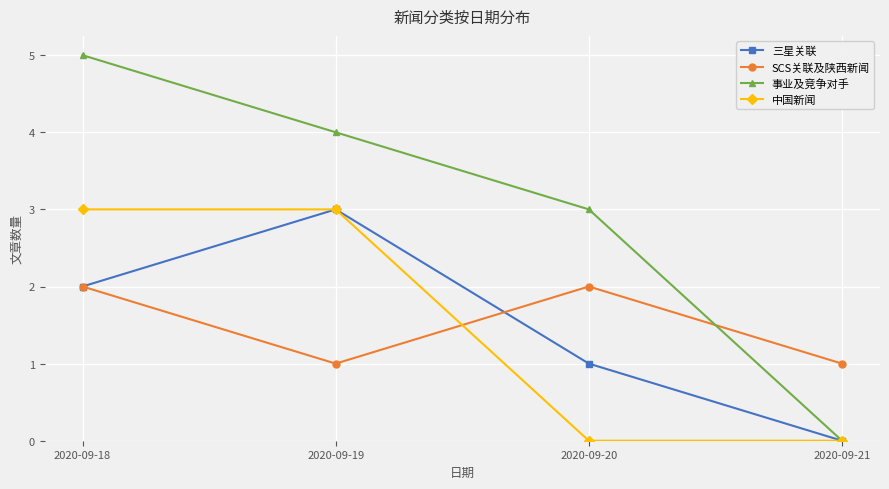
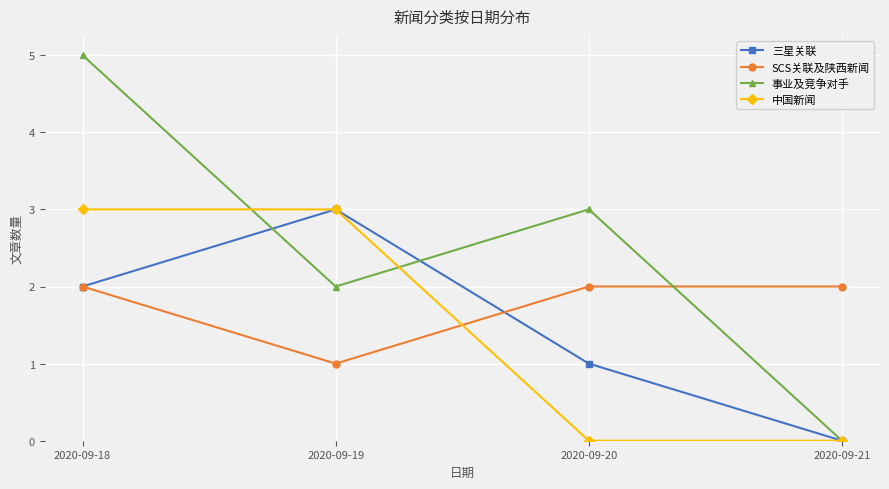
  {
    "三星关联": {
      "2020-09-20": 1
    },
    "SCS关联及陕西新闻": {
      "2020-09-19": 1,
      "2020-09-20": 2,
-     "2020-09-21": 1
+     "2020-09-21": 2
    },
    "事业及竞争对手": {
      "2020-09-18": 5,
-     "2020-09-19": 4,
+     "2020-09-19": 2,
      "2020-09-20": 3
    },
    "中国新闻": {
      "2020-09-18": 3,
      "2020-09-20": 0
    }
  }
